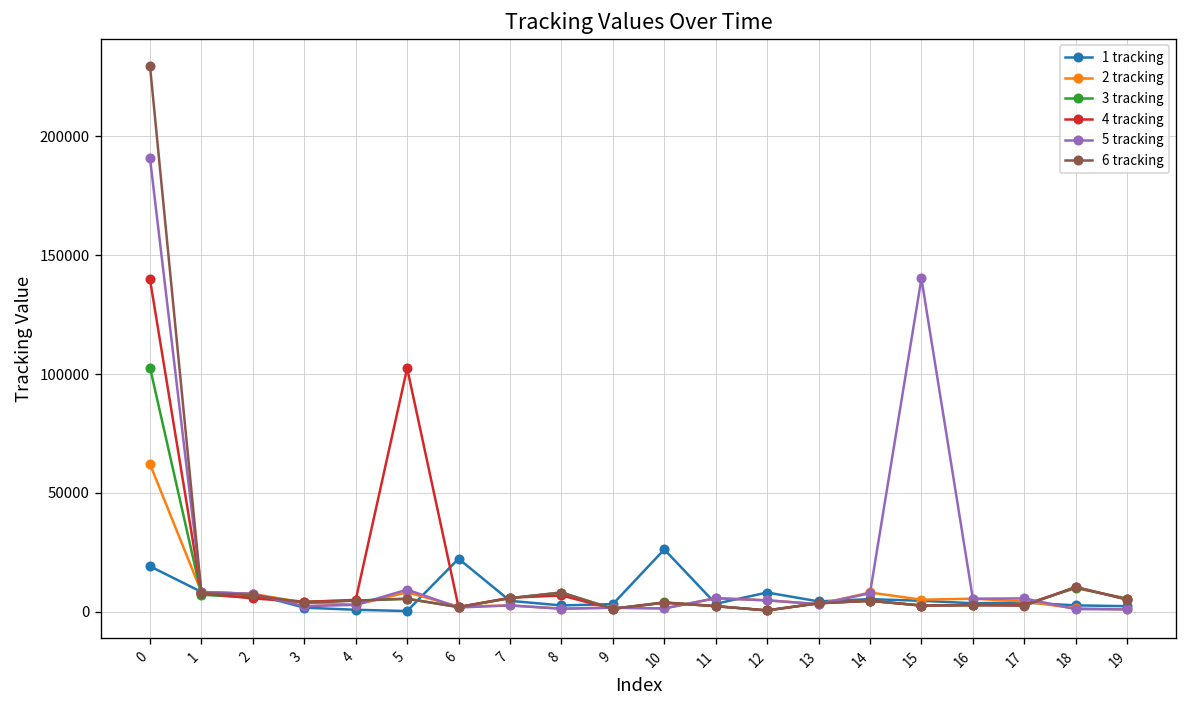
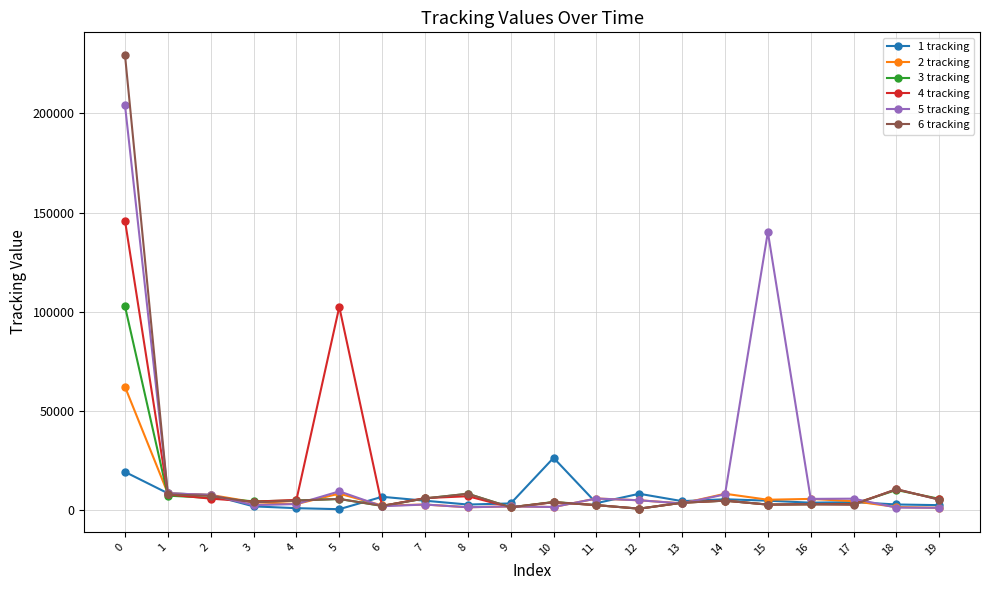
  {
    "1 tracking": {
      "0": 19000,
      "4": 1000,
      "5": 0,
-     "6": 22000,
+     "6": 7000,
      "8": 3000,
      "9": 3000,
      "10": 26000,
      "12": 8000,
      "19": 2000
    },
    "2 tracking": {
      "0": 62000
    },
    "3 tracking": {
      "0": 103000
    },
    "4 tracking": {
-     "0": 140000,
+     "0": 146000,
      "5": 102000
    },
    "5 tracking": {
-     "0": 191000,
+     "0": 204000,
      "15": 140000
    },
    "6 tracking": {
      "0": 229000
    }
  }
